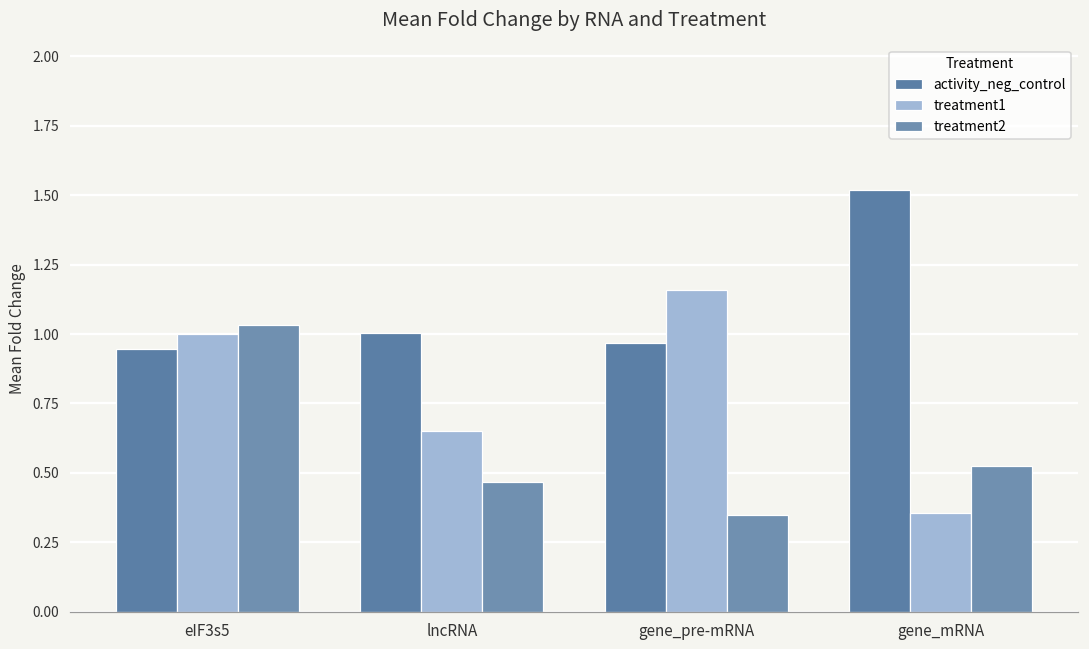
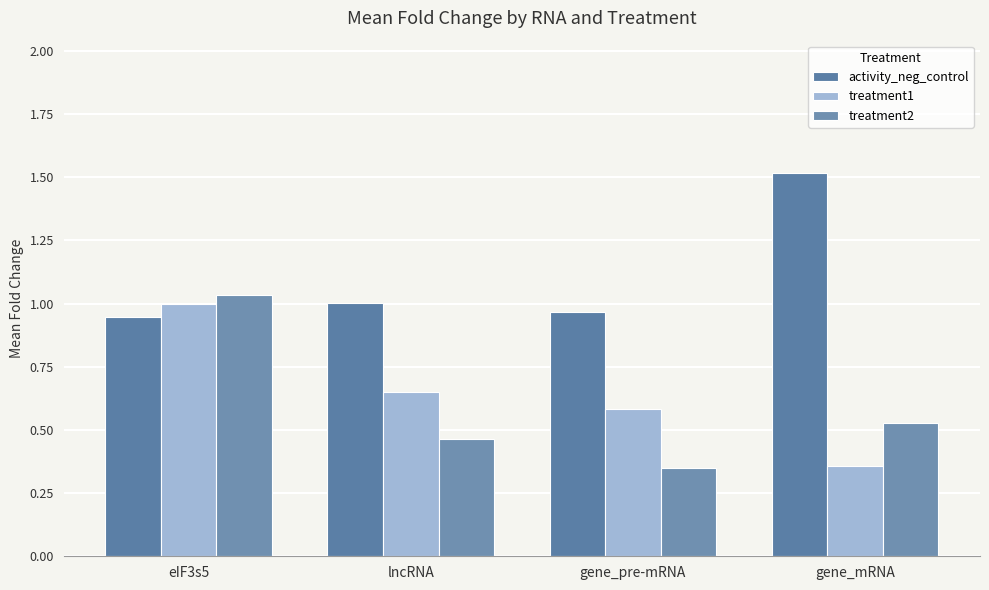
  {
    "treatment1": {
      "eIF3s5": 1.00,
      "lncRNA": 0.65,
-     "gene_pre-mRNA": 1.16,
+     "gene_pre-mRNA": 0.58,
      "gene_mRNA": 0.36
    }
  }
